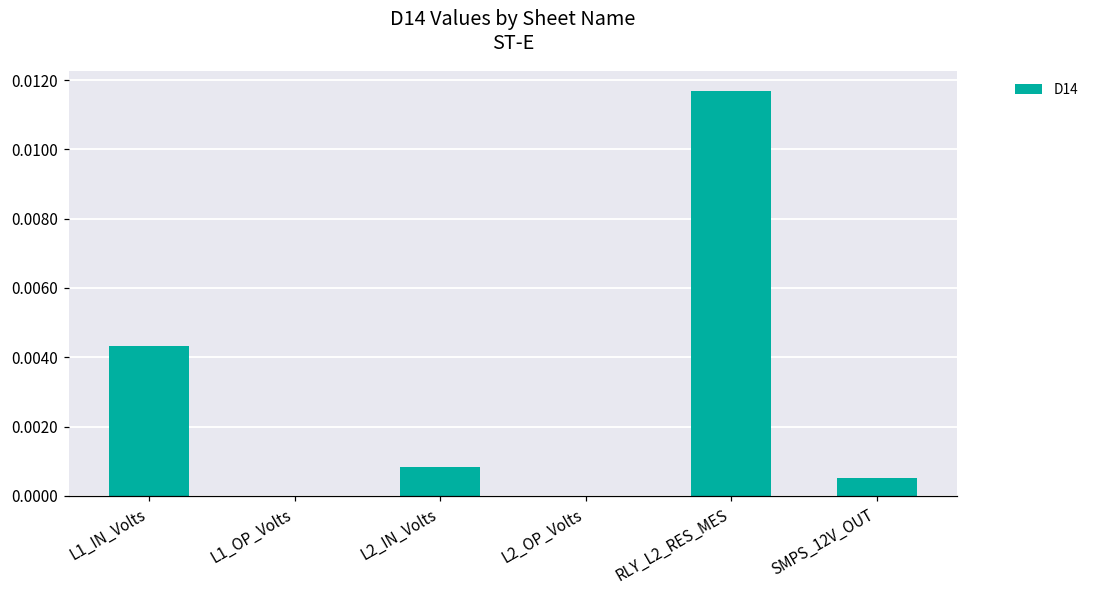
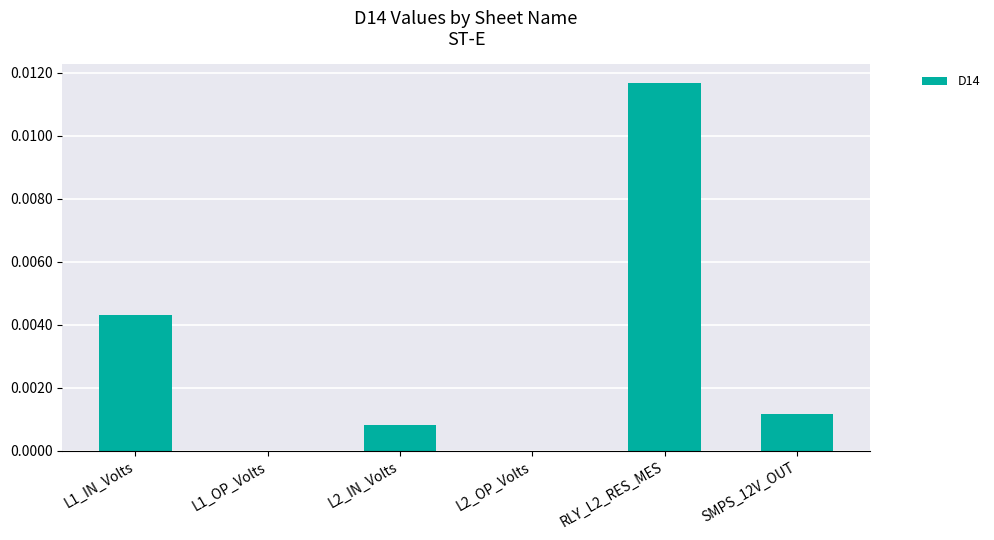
  {
    "L1_IN_Volts": 0.0043,
    "L1_OP_Volts": 0.0000,
    "L2_IN_Volts": 0.0008,
    "L2_OP_Volts": 0.0000,
    "RLY_L2_RES_MES": 0.0117,
-   "SMPS_12V_OUT": 0.0005
+   "SMPS_12V_OUT": 0.0012
  }
